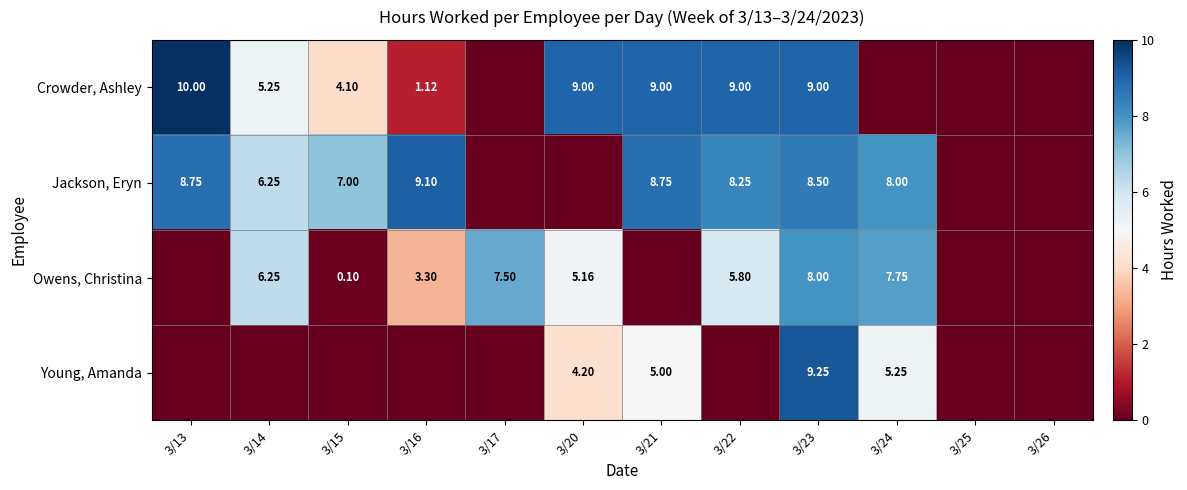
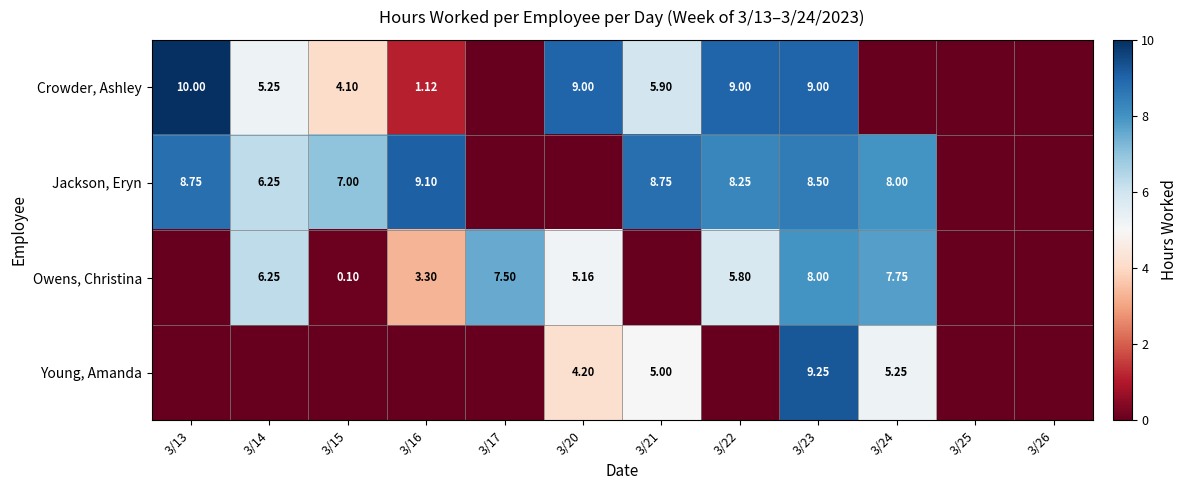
  {
    "Crowder, Ashley": {
      "3/13": 10.00,
      "3/14": 5.25,
      "3/15": 4.10,
      "3/16": 1.12,
      "3/20": 9.00,
-     "3/21": 9.00,
+     "3/21": 5.90,
      "3/22": 9.00,
      "3/23": 9.00
    },
    "Jackson, Eryn": {
      "3/13": 8.75,
      "3/14": 6.25,
      "3/15": 7.00,
      "3/16": 9.10,
      "3/21": 8.75,
      "3/22": 8.25,
      "3/23": 8.50,
      "3/24": 8.00
    },
    "Owens, Christina": {
      "3/14": 6.25,
      "3/15": 0.10,
      "3/16": 3.30,
      "3/17": 7.50,
      "3/20": 5.16,
      "3/22": 5.80,
      "3/23": 8.00,
      "3/24": 7.75
    },
    "Young, Amanda": {
      "3/20": 4.20,
      "3/21": 5.00,
      "3/23": 9.25,
      "3/24": 5.25
    }
  }
